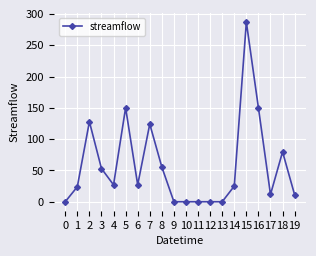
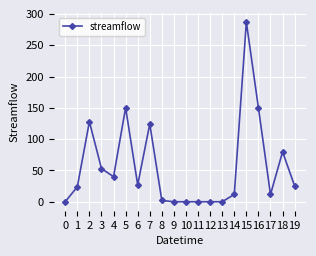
  {
    "0": 0,
    "1": 20,
    "2": 130,
    "3": 50,
-   "4": 30,
+   "4": 40,
    "5": 150,
    "6": 30,
    "7": 120,
-   "8": 60,
+   "8": 0,
    "9": 0,
    "10": 0,
    "11": 0,
    "12": 0,
    "13": 0,
-   "14": 30,
+   "14": 10,
    "15": 290,
    "16": 150,
    "17": 10,
    "18": 80,
-   "19": 10
+   "19": 30
  }
